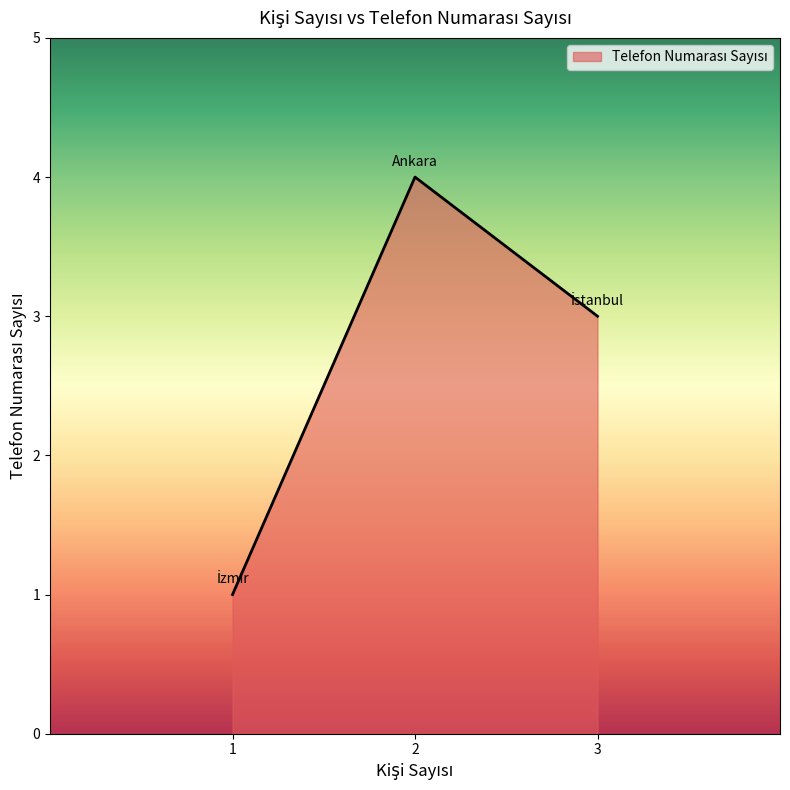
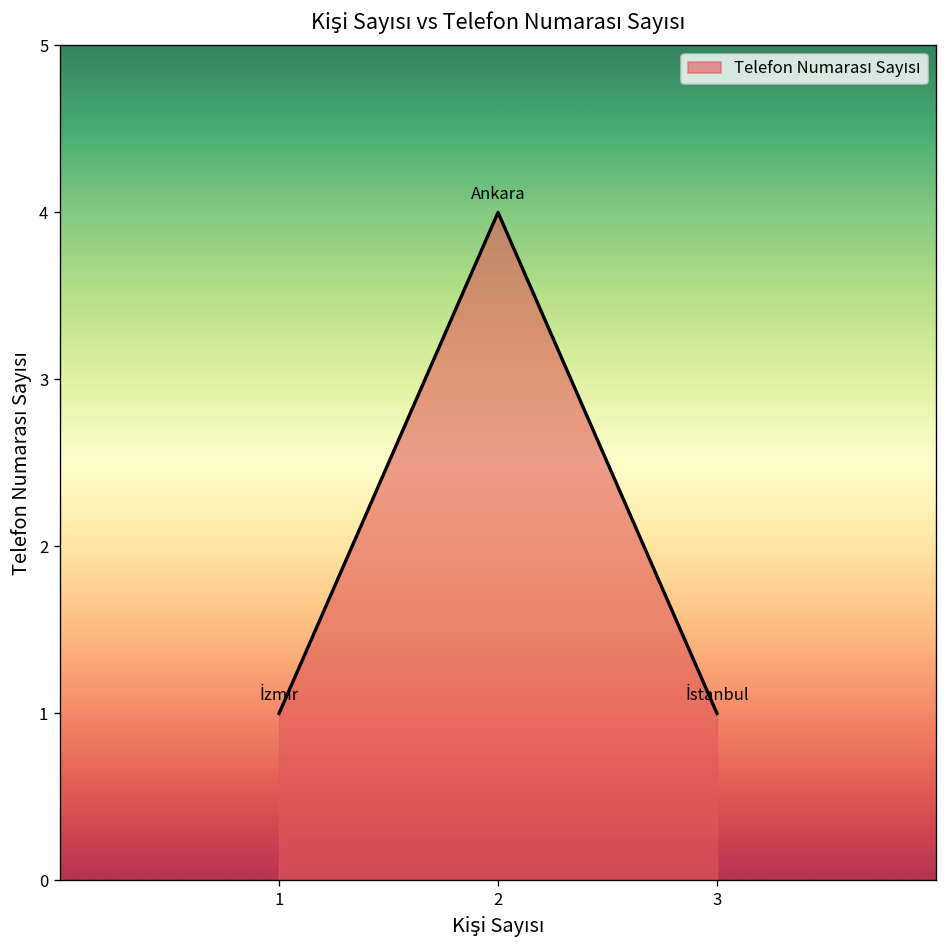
  {
    "1": 1,
    "2": 4,
-   "3": 3
+   "3": 1
  }
